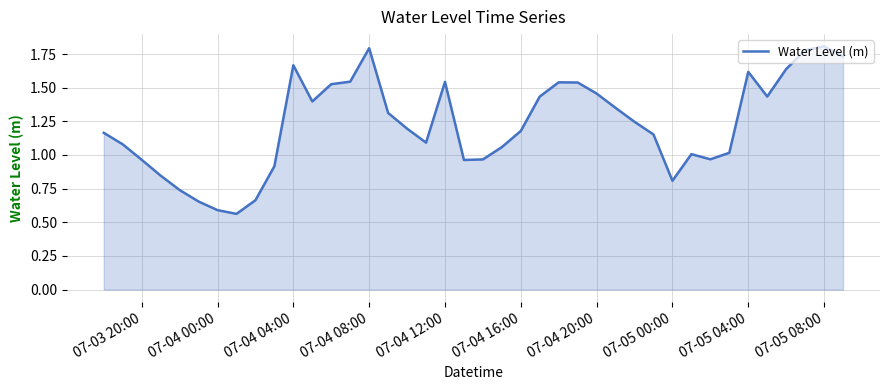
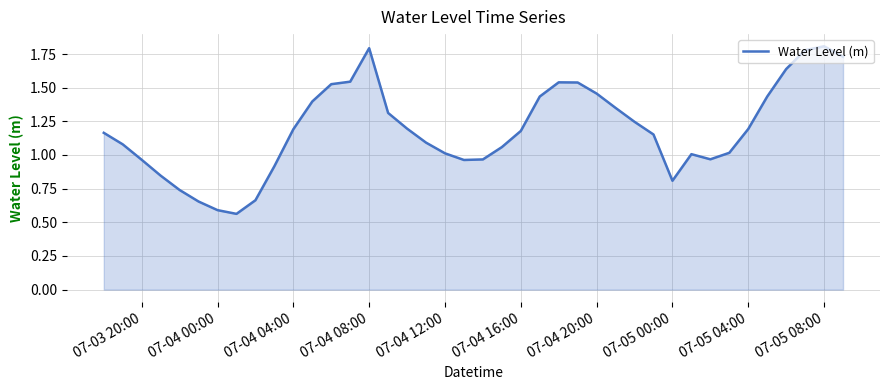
  {
    "07-03 20:00": 0.96,
    "07-04 00:00": 0.59,
-   "07-04 04:00": 1.67,
+   "07-04 04:00": 1.19,
    "07-04 08:00": 1.79,
-   "07-04 12:00": 1.54,
+   "07-04 12:00": 1.01,
    "07-04 16:00": 1.18,
    "07-04 20:00": 1.46,
    "07-05 00:00": 0.81,
-   "07-05 04:00": 1.62
+   "07-05 04:00": 1.19
  }
